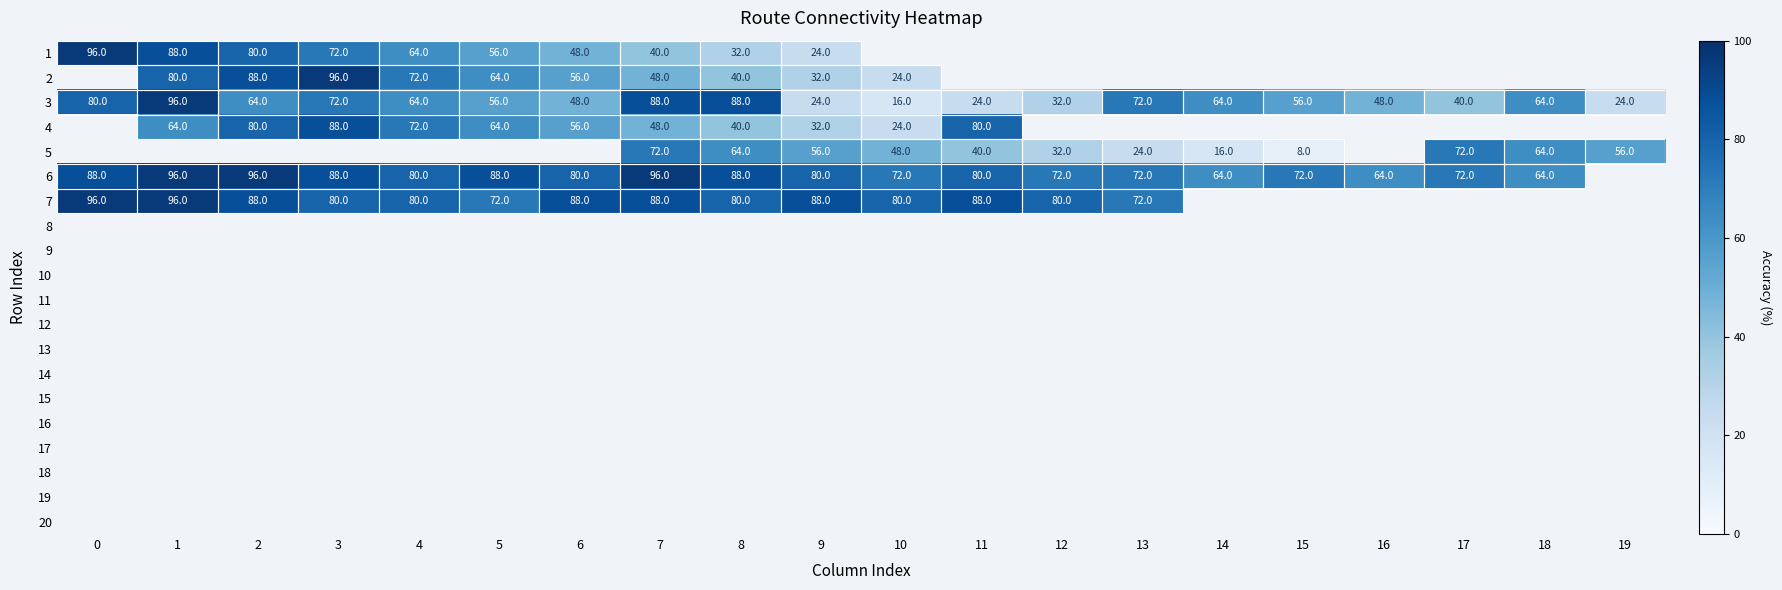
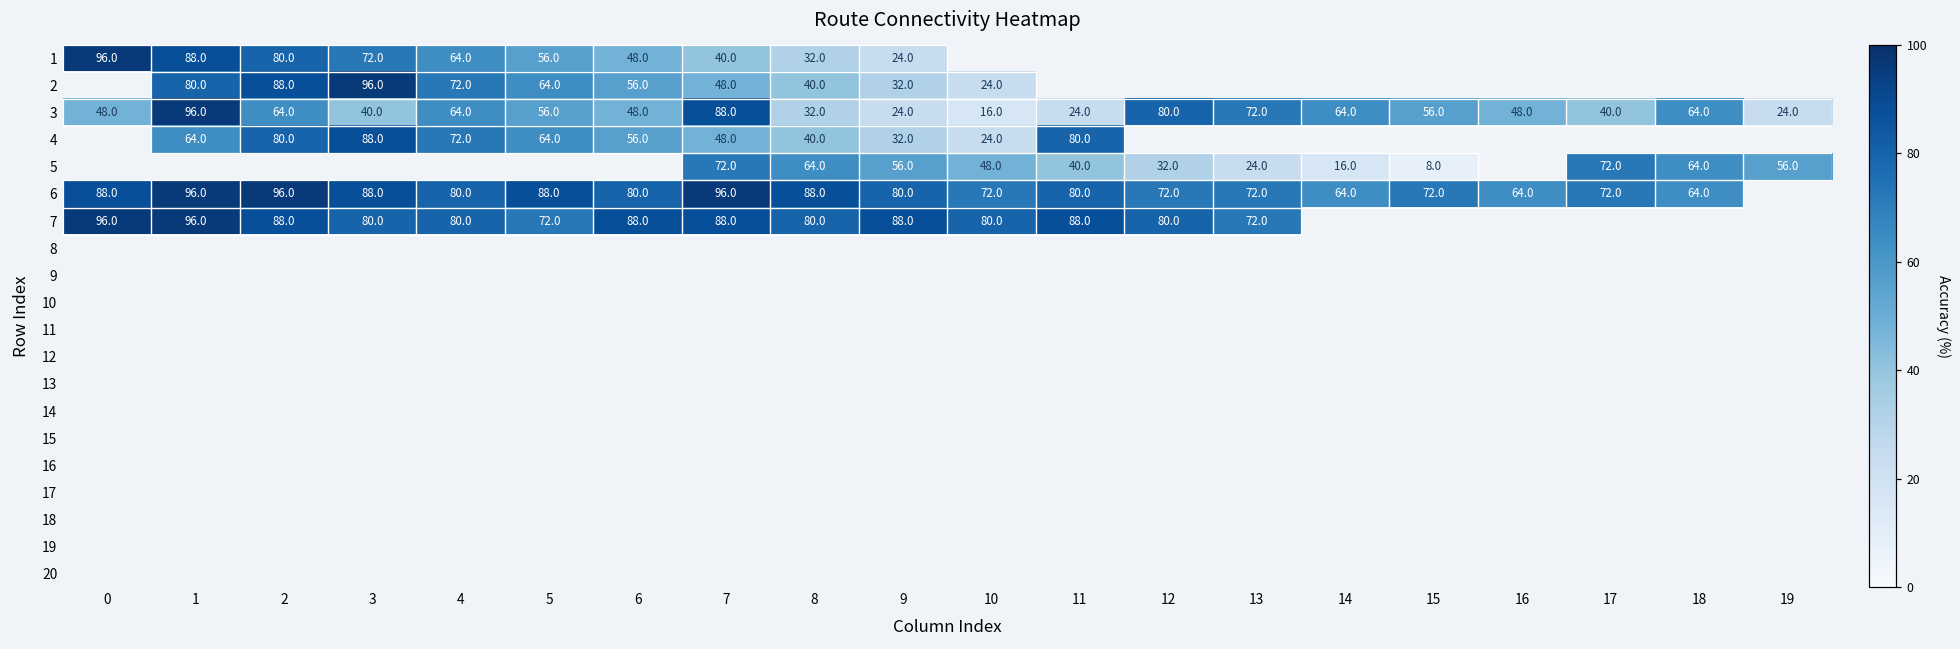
  {
    "1": {
      "0": 96.0,
      "1": 88.0,
      "2": 80.0,
      "3": 72.0,
      "4": 64.0,
      "5": 56.0,
      "6": 48.0,
      "7": 40.0,
      "8": 32.0,
      "9": 24.0
    },
    "2": {
      "1": 80.0,
      "2": 88.0,
      "3": 96.0,
      "4": 72.0,
      "5": 64.0,
      "6": 56.0,
      "7": 48.0,
      "8": 40.0,
      "9": 32.0,
      "10": 24.0
    },
    "3": {
-     "0": 80.0,
+     "0": 48.0,
      "1": 96.0,
      "2": 64.0,
-     "3": 72.0,
+     "3": 40.0,
      "4": 64.0,
      "5": 56.0,
      "6": 48.0,
      "7": 88.0,
-     "8": 88.0,
+     "8": 32.0,
      "9": 24.0,
      "10": 16.0,
      "11": 24.0,
-     "12": 32.0,
+     "12": 80.0,
      "13": 72.0,
      "14": 64.0,
      "15": 56.0,
      "16": 48.0,
      "17": 40.0,
      "18": 64.0,
      "19": 24.0
    },
    "4": {
      "1": 64.0,
      "2": 80.0,
      "3": 88.0,
      "4": 72.0,
      "5": 64.0,
      "6": 56.0,
      "7": 48.0,
      "8": 40.0,
      "9": 32.0,
      "10": 24.0,
      "11": 80.0
    },
    "5": {
      "7": 72.0,
      "8": 64.0,
      "9": 56.0,
      "10": 48.0,
      "11": 40.0,
      "12": 32.0,
      "13": 24.0,
      "14": 16.0,
      "15": 8.0,
      "17": 72.0,
      "18": 64.0,
      "19": 56.0
    },
    "6": {
      "0": 88.0,
      "1": 96.0,
      "2": 96.0,
      "3": 88.0,
      "4": 80.0,
      "5": 88.0,
      "6": 80.0,
      "7": 96.0,
      "8": 88.0,
      "9": 80.0,
      "10": 72.0,
      "11": 80.0,
      "12": 72.0,
      "13": 72.0,
      "14": 64.0,
      "15": 72.0,
      "16": 64.0,
      "17": 72.0,
      "18": 64.0
    },
    "7": {
      "0": 96.0,
      "1": 96.0,
      "2": 88.0,
      "3": 80.0,
      "4": 80.0,
      "5": 72.0,
      "6": 88.0,
      "7": 88.0,
      "8": 80.0,
      "9": 88.0,
      "10": 80.0,
      "11": 88.0,
      "12": 80.0,
      "13": 72.0
    }
  }
